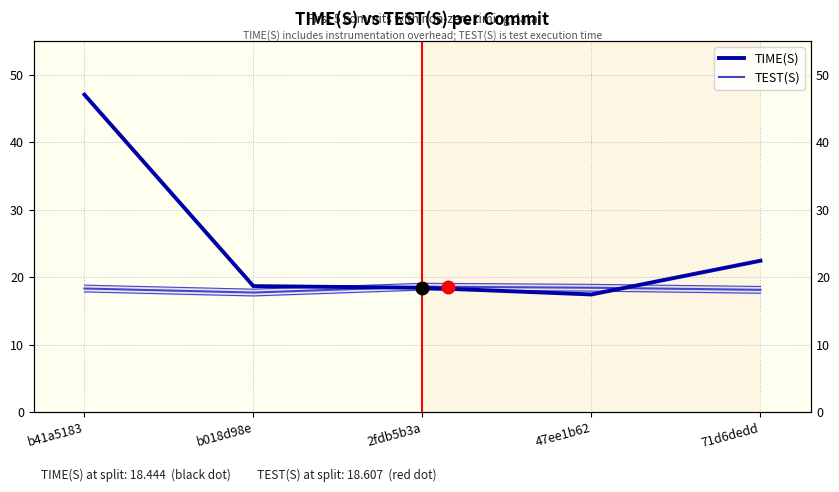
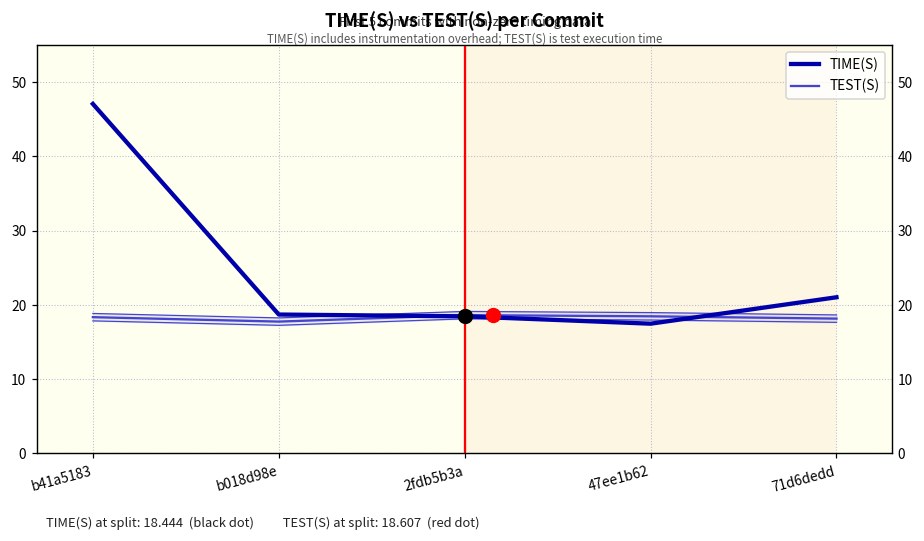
  {
    "TIME(S)": {
      "b41a5183": 47,
      "b018d98e": 19,
      "47ee1b62": 17,
-     "71d6dedd": 22
+     "71d6dedd": 21
    }
  }
